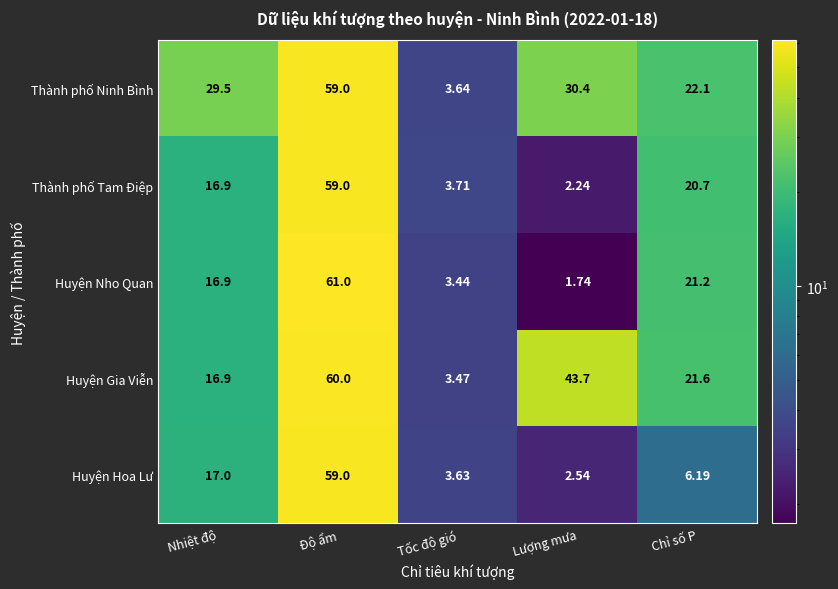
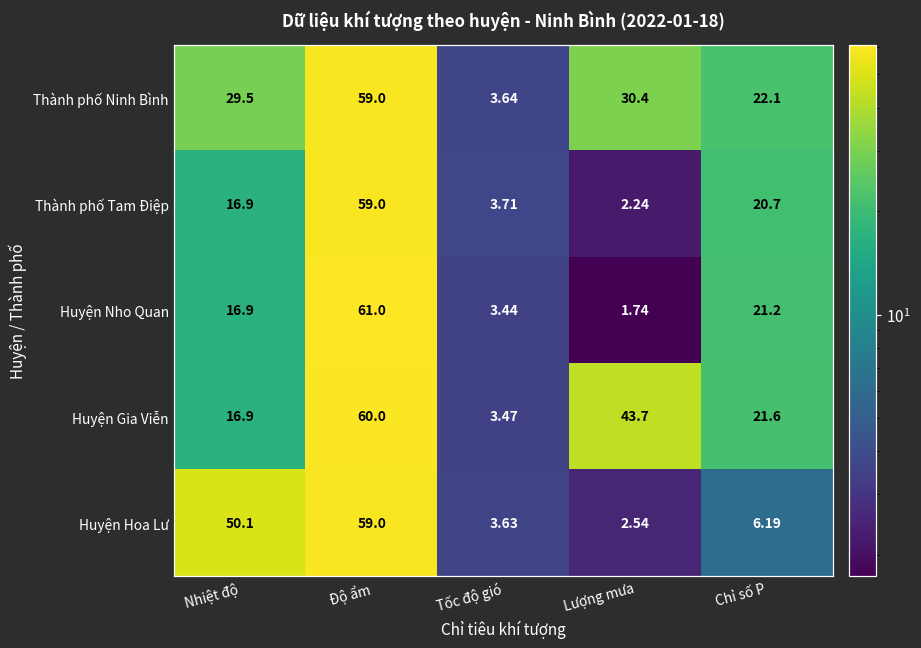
  {
    "Thành phố Ninh Bình": {
      "Nhiệt độ": 29.5,
      "Độ ẩm": 59.0,
      "Tốc độ gió": 3.64,
      "Lượng mưa": 30.4,
      "Chỉ số P": 22.1
    },
    "Thành phố Tam Điệp": {
      "Nhiệt độ": 16.9,
      "Độ ẩm": 59.0,
      "Tốc độ gió": 3.71,
      "Lượng mưa": 2.24,
      "Chỉ số P": 20.7
    },
    "Huyện Nho Quan": {
      "Nhiệt độ": 16.9,
      "Độ ẩm": 61.0,
      "Tốc độ gió": 3.44,
      "Lượng mưa": 1.74,
      "Chỉ số P": 21.2
    },
    "Huyện Gia Viễn": {
      "Nhiệt độ": 16.9,
      "Độ ẩm": 60.0,
      "Tốc độ gió": 3.47,
      "Lượng mưa": 43.7,
      "Chỉ số P": 21.6
    },
    "Huyện Hoa Lư": {
-     "Nhiệt độ": 17.0,
+     "Nhiệt độ": 50.1,
      "Độ ẩm": 59.0,
      "Tốc độ gió": 3.63,
      "Lượng mưa": 2.54,
      "Chỉ số P": 6.19
    }
  }
